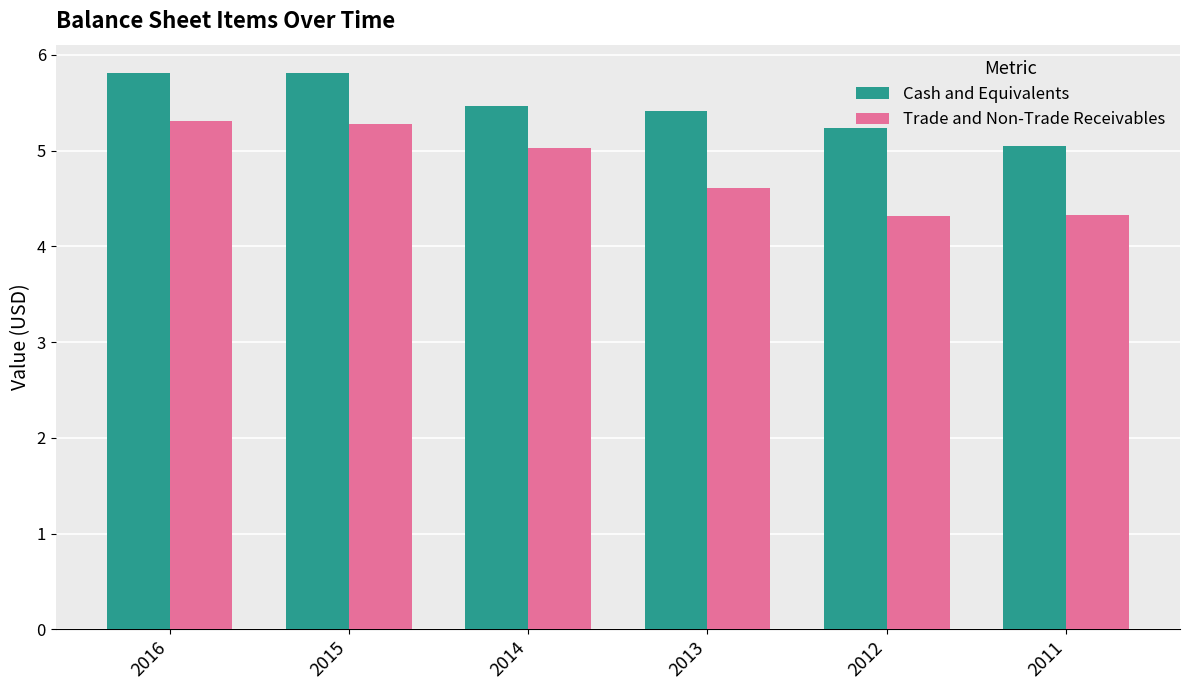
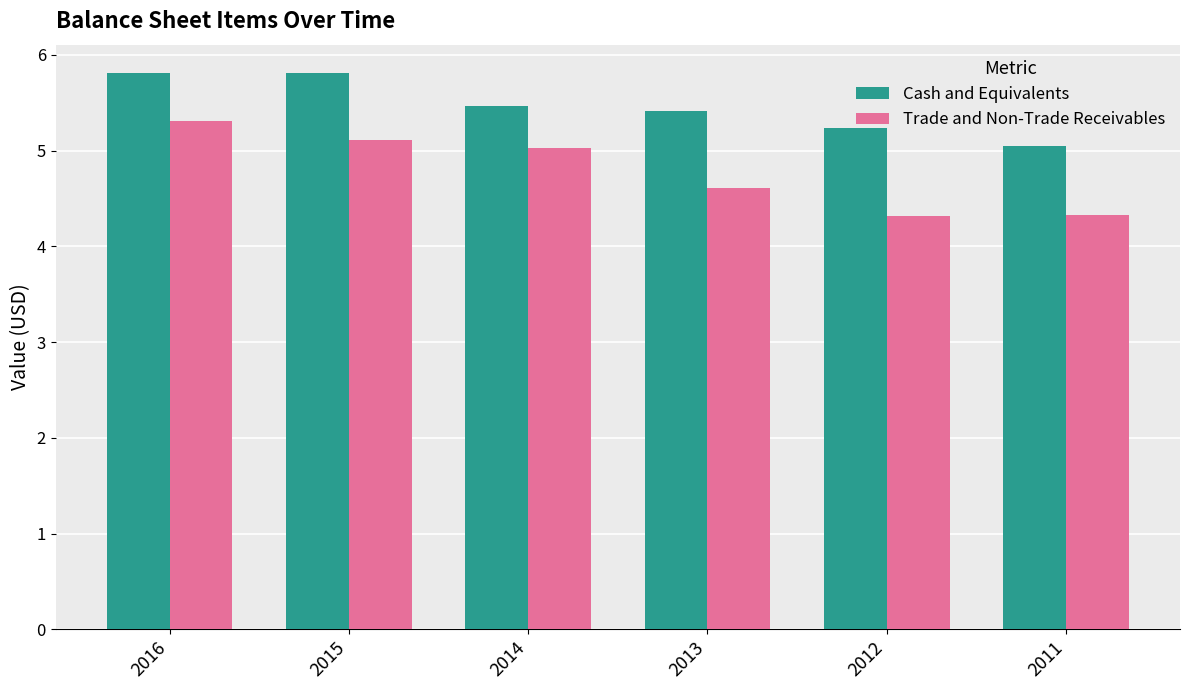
  {
    "Cash and Equivalents": {
      "2016": 5.8,
      "2015": 5.8,
      "2014": 5.5,
      "2013": 5.4,
      "2012": 5.2,
      "2011": 5.0
    },
    "Trade and Non-Trade Receivables": {
      "2016": 5.3,
-     "2015": 5.3,
+     "2015": 5.1,
      "2014": 5.0,
      "2013": 4.6,
      "2012": 4.3,
      "2011": 4.3
    }
  }
